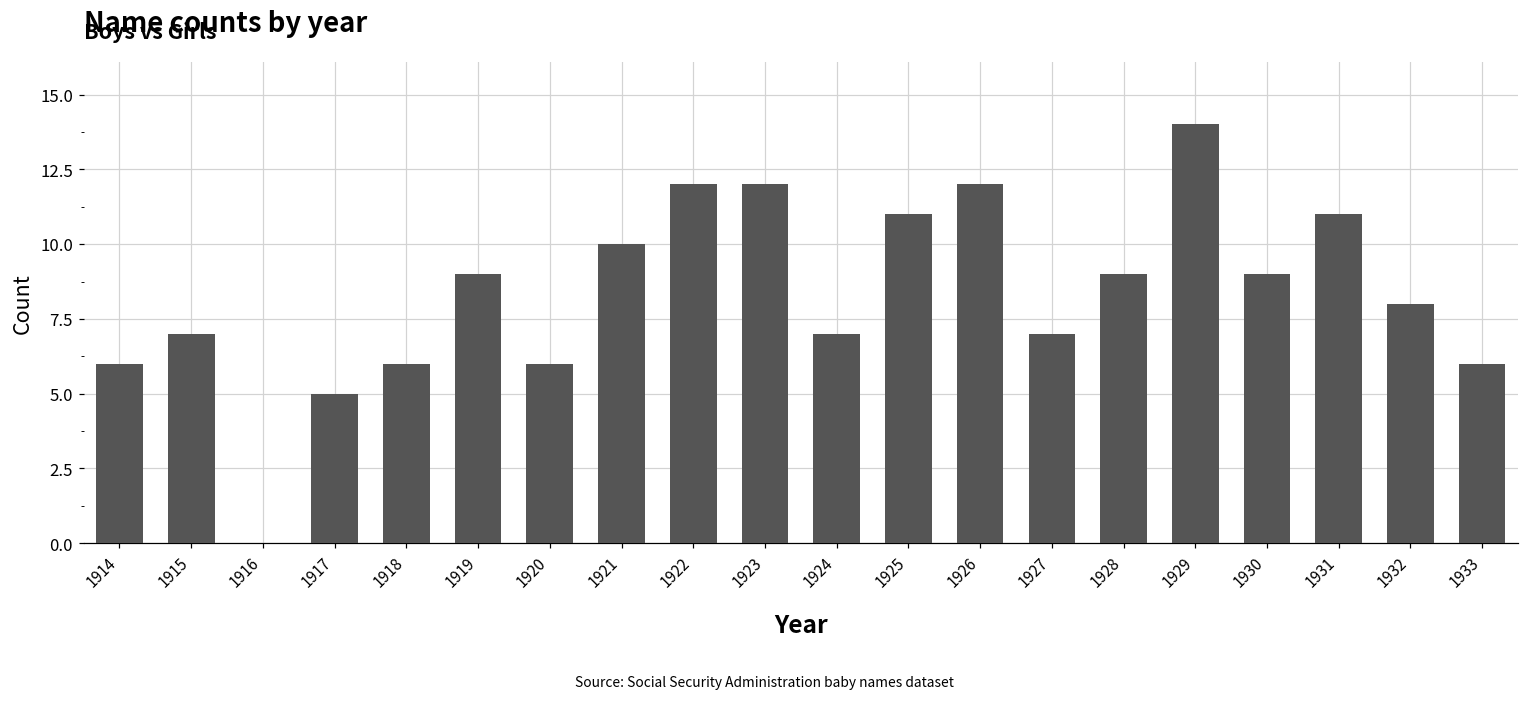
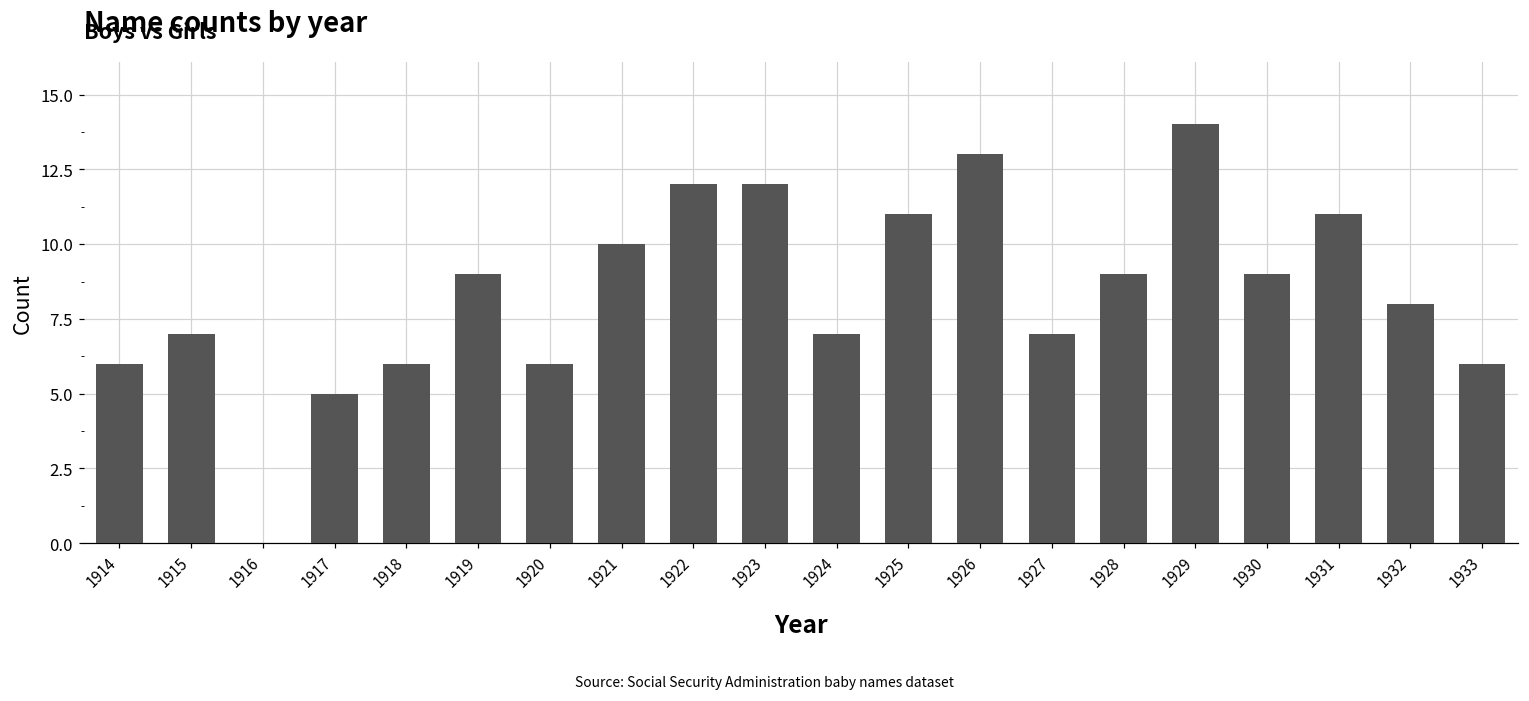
  {
    "1914": 6,
    "1915": 7,
    "1916": 0,
    "1917": 5,
    "1918": 6,
    "1919": 9,
    "1920": 6,
    "1921": 10,
    "1922": 12,
    "1923": 12,
    "1924": 7,
    "1925": 11,
-   "1926": 12,
+   "1926": 13,
    "1927": 7,
    "1928": 9,
    "1929": 14,
    "1930": 9,
    "1931": 11,
    "1932": 8,
    "1933": 6
  }
